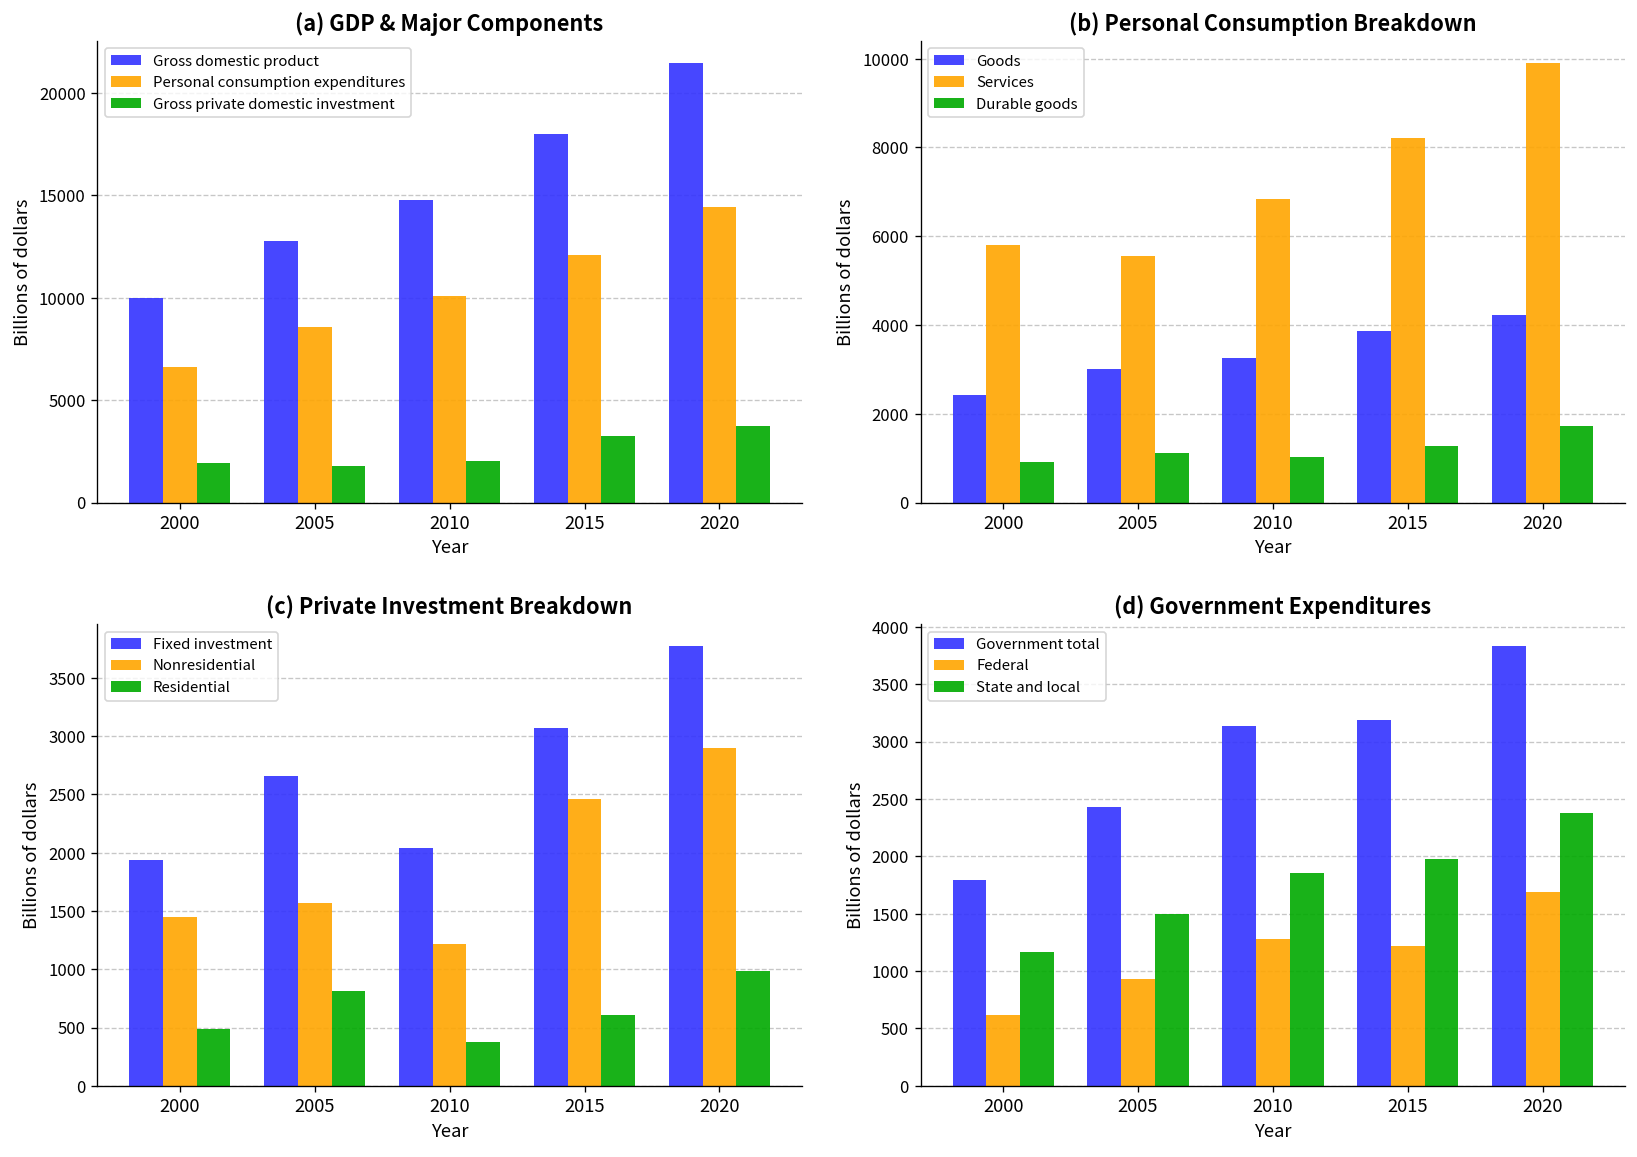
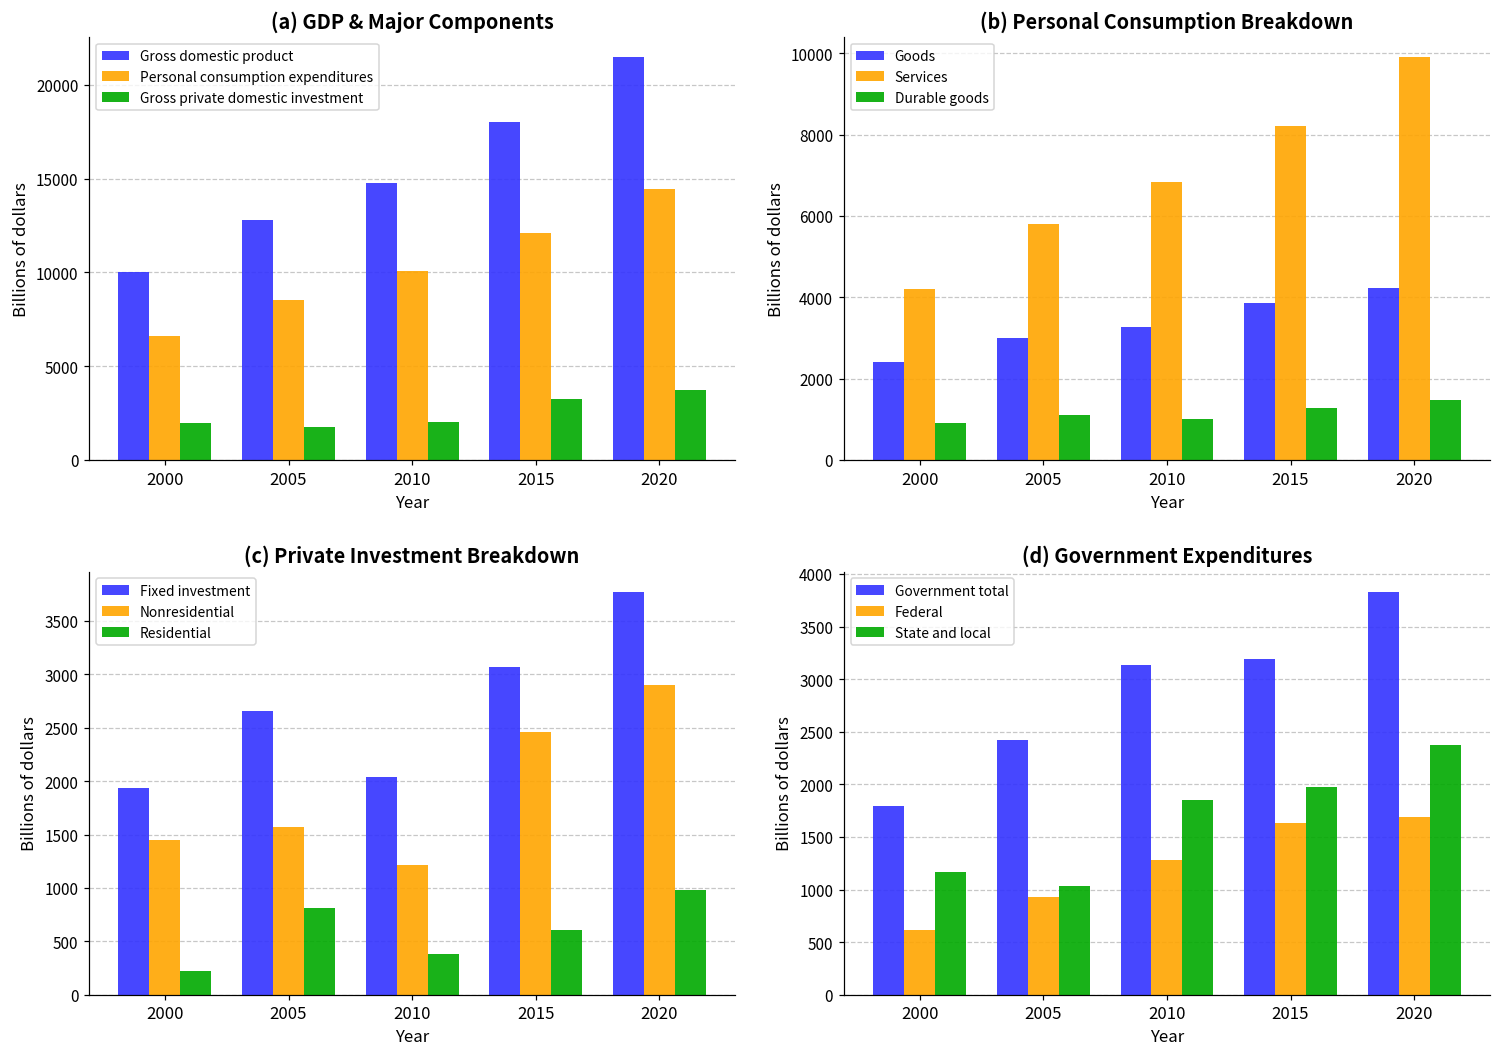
  {
    "(a) GDP & Major Components": {
      "Gross domestic product": {
        "2000": 10000,
        "2005": 12800,
        "2010": 14800,
        "2015": 18000,
        "2020": 21500
      },
      "Personal consumption expenditures": {
        "2000": 6600,
        "2005": 8600,
        "2010": 10100,
        "2015": 12100,
        "2020": 14400
      },
      "Gross private domestic investment": {
        "2000": 2000,
        "2005": 1800,
        "2010": 2000,
        "2015": 3200,
        "2020": 3800
      }
    },
    "(b) Personal Consumption Breakdown": {
      "Goods": {
        "2000": 2400,
        "2005": 3000,
        "2010": 3300,
        "2015": 3900,
        "2020": 4200
      },
      "Services": {
-       "2000": 5800,
-       "2005": 5500,
+       "2000": 4200,
+       "2005": 5800,
        "2010": 6800,
        "2015": 8200,
        "2020": 9900
      },
      "Durable goods": {
        "2000": 900,
        "2005": 1100,
        "2010": 1000,
        "2015": 1300,
-       "2020": 1700
+       "2020": 1500
      }
    },
    "(c) Private Investment Breakdown": {
      "Fixed investment": {
        "2000": 1900,
        "2005": 2700,
        "2010": 2000,
        "2015": 3100,
        "2020": 3800
      },
      "Nonresidential": {
        "2000": 1500,
        "2005": 1600,
        "2010": 1200,
        "2015": 2500,
        "2020": 2900
      },
      "Residential": {
-       "2000": 500,
+       "2000": 200,
        "2005": 800,
        "2010": 400,
        "2015": 600,
        "2020": 1000
      }
    },
    "(d) Government Expenditures": {
      "Government total": {
        "2000": 1800,
        "2005": 2400,
        "2010": 3100,
        "2015": 3200,
        "2020": 3800
      },
      "Federal": {
        "2000": 600,
        "2005": 900,
        "2010": 1300,
-       "2015": 1200,
+       "2015": 1600,
        "2020": 1700
      },
      "State and local": {
        "2000": 1200,
-       "2005": 1500,
+       "2005": 1000,
        "2010": 1900,
        "2015": 2000,
        "2020": 2400
      }
    }
  }
